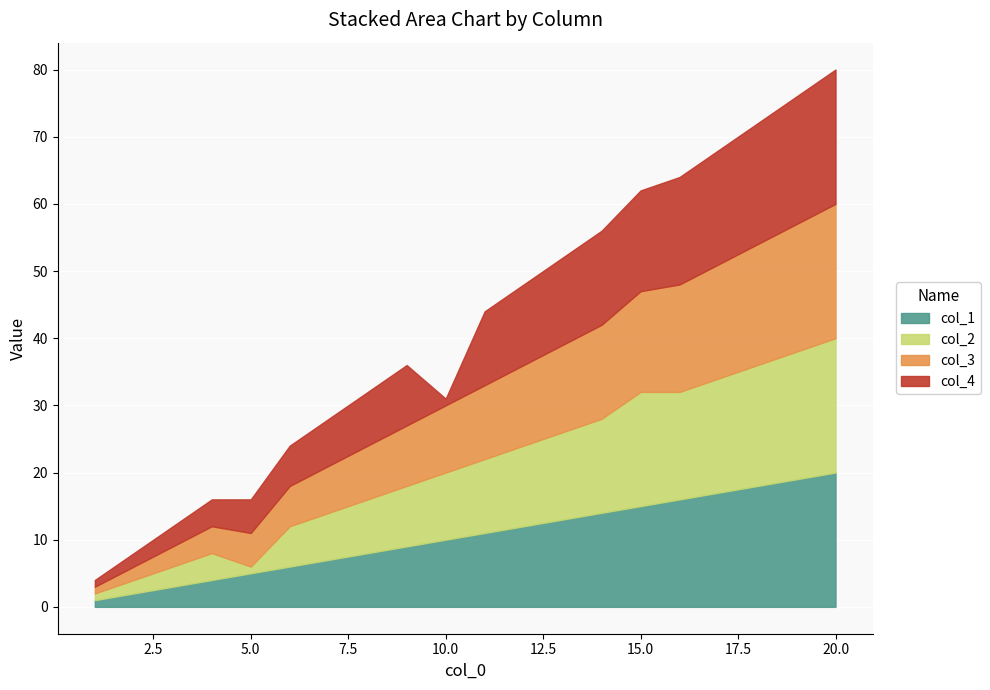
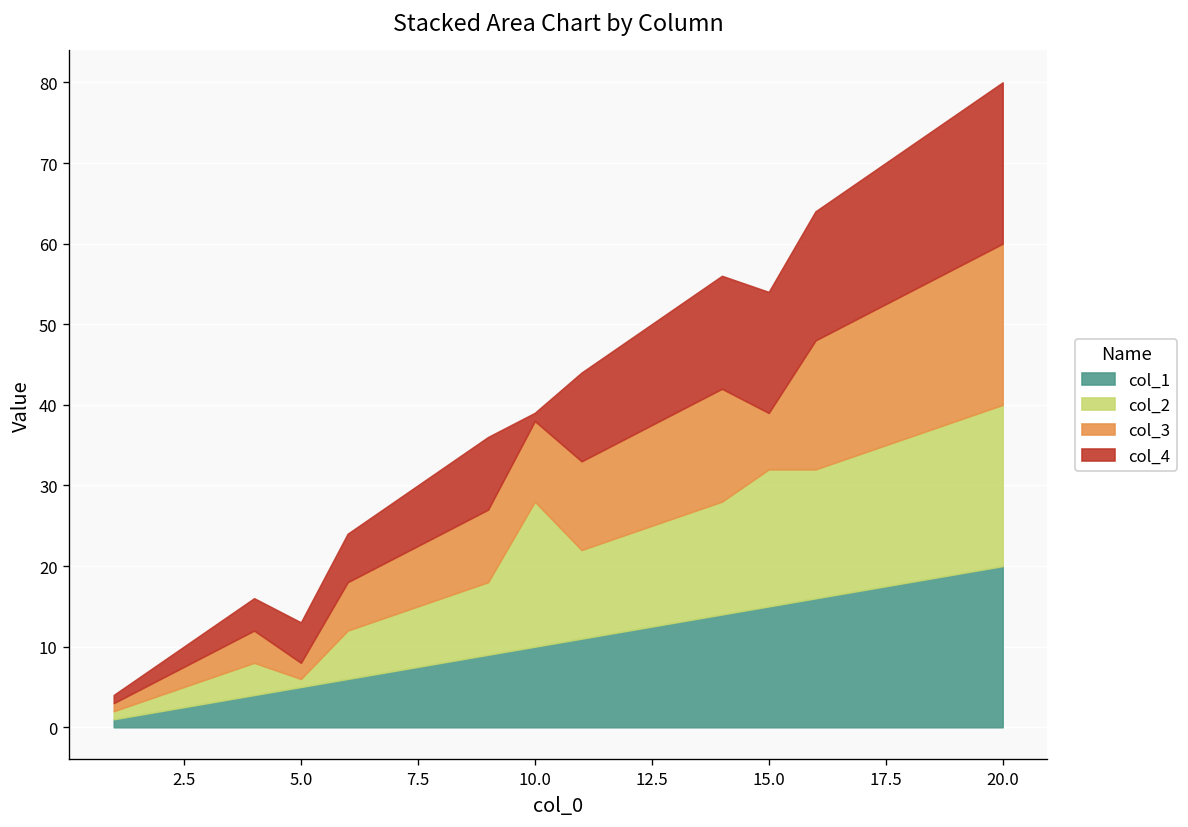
  {
    "col_1": {
      "5.0": 5,
      "10.0": 10,
      "15.0": 15,
      "20.0": 20
    },
    "col_2": {
      "5.0": 1,
-     "10.0": 10,
+     "10.0": 18,
      "15.0": 17,
      "20.0": 20
    },
    "col_3": {
-     "5.0": 5,
+     "5.0": 2,
      "10.0": 10,
-     "15.0": 15,
+     "15.0": 7,
      "20.0": 20
    },
    "col_4": {
      "5.0": 5,
      "10.0": 1,
      "15.0": 15,
      "20.0": 20
    }
  }
